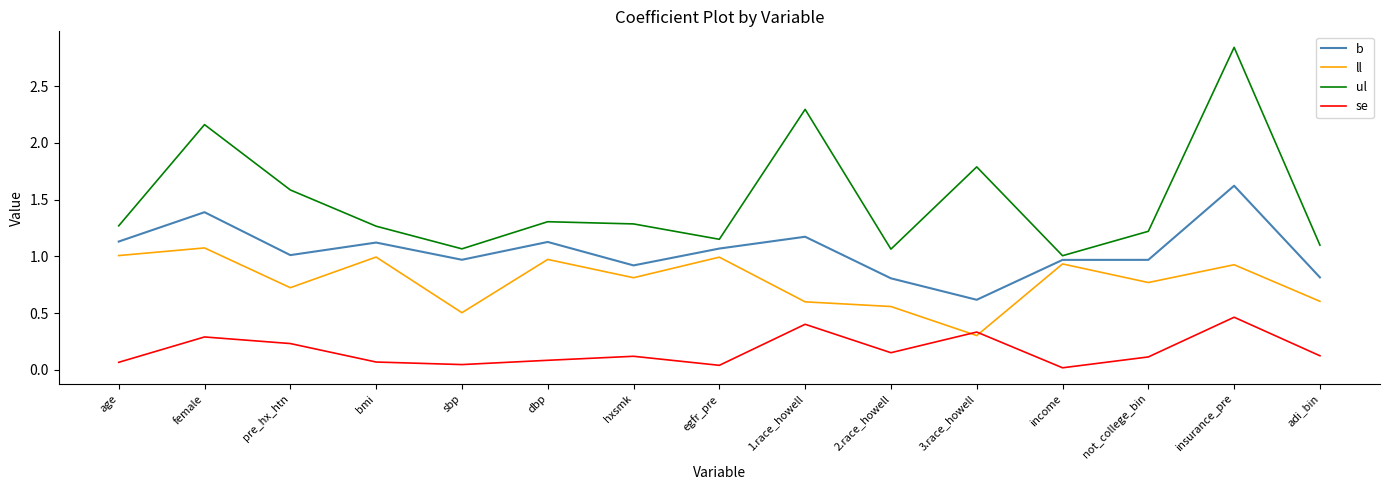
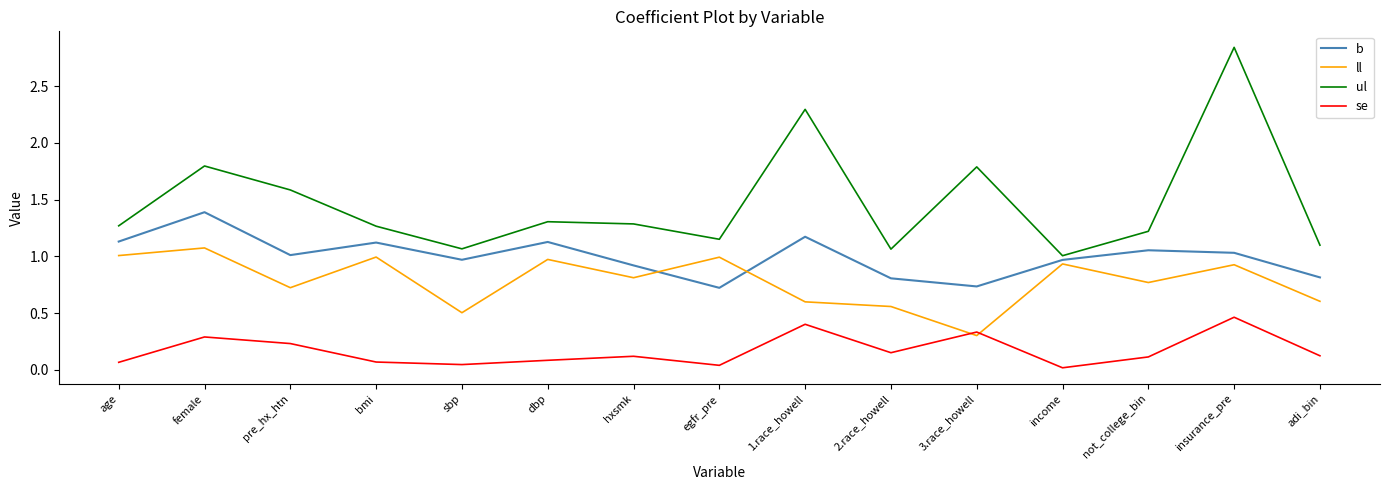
  {
    "b": {
      "age": 1.13,
      "female": 1.39,
      "pre_hx_htn": 1.01,
      "bmi": 1.12,
      "sbp": 0.97,
      "dbp": 1.13,
      "hxsmk": 0.92,
-     "egfr_pre": 1.07,
+     "egfr_pre": 0.72,
      "1.race_howell": 1.17,
      "2.race_howell": 0.81,
-     "3.race_howell": 0.62,
+     "3.race_howell": 0.74,
      "income": 0.97,
-     "not_college_bin": 0.97,
-     "insurance_pre": 1.62,
+     "not_college_bin": 1.05,
+     "insurance_pre": 1.03,
      "adi_bin": 0.82
    },
    "ll": {
      "age": 1.01,
      "female": 1.07,
      "pre_hx_htn": 0.72,
      "bmi": 0.99,
      "sbp": 0.50,
      "dbp": 0.97,
      "hxsmk": 0.81,
      "egfr_pre": 0.99,
      "1.race_howell": 0.60,
      "2.race_howell": 0.56,
      "3.race_howell": 0.30,
      "income": 0.93,
      "not_college_bin": 0.77,
      "insurance_pre": 0.93,
      "adi_bin": 0.60
    },
    "ul": {
      "age": 1.27,
-     "female": 2.16,
+     "female": 1.80,
      "pre_hx_htn": 1.59,
      "bmi": 1.27,
      "sbp": 1.07,
      "dbp": 1.31,
      "hxsmk": 1.29,
      "egfr_pre": 1.15,
      "1.race_howell": 2.30,
      "2.race_howell": 1.06,
      "3.race_howell": 1.79,
      "income": 1.01,
      "not_college_bin": 1.22,
      "insurance_pre": 2.84,
      "adi_bin": 1.10
    },
    "se": {
      "age": 0.07,
      "female": 0.29,
      "pre_hx_htn": 0.23,
      "bmi": 0.07,
      "sbp": 0.05,
      "dbp": 0.08,
      "hxsmk": 0.12,
      "egfr_pre": 0.04,
      "1.race_howell": 0.40,
      "2.race_howell": 0.15,
      "3.race_howell": 0.33,
      "income": 0.02,
      "not_college_bin": 0.11,
      "insurance_pre": 0.46,
      "adi_bin": 0.12
    }
  }
